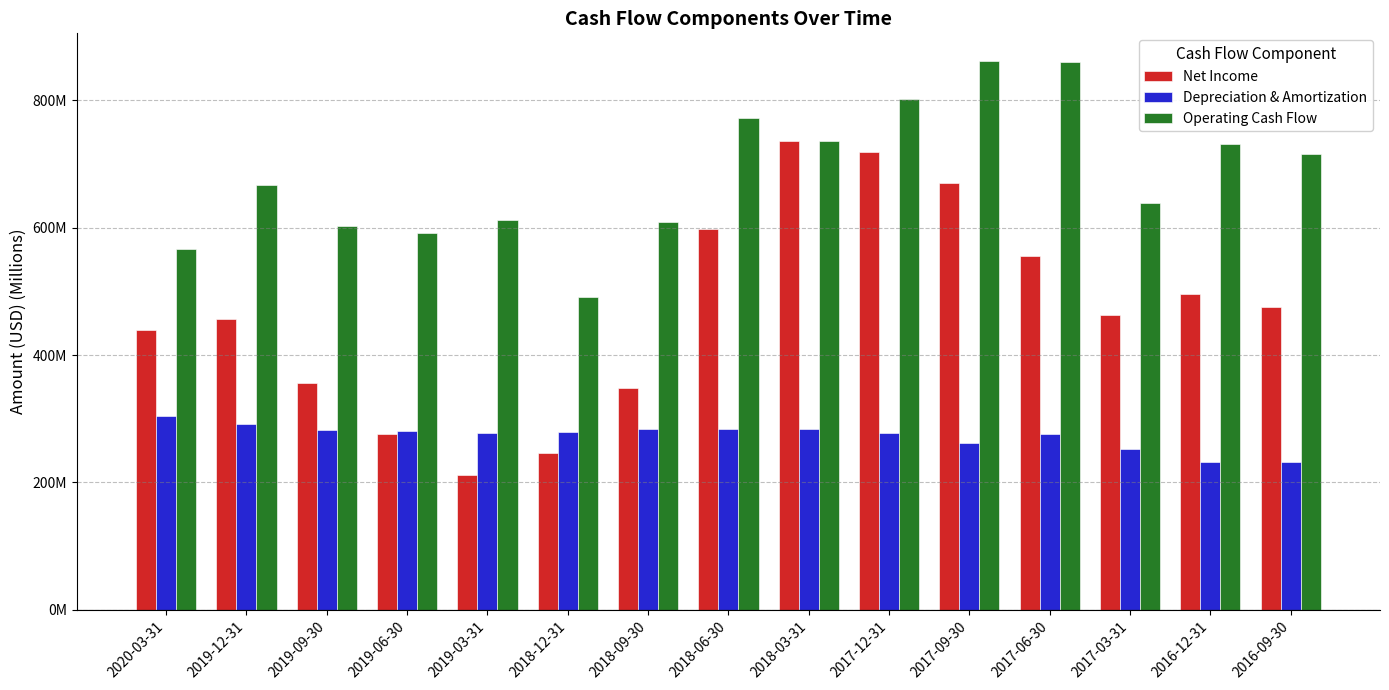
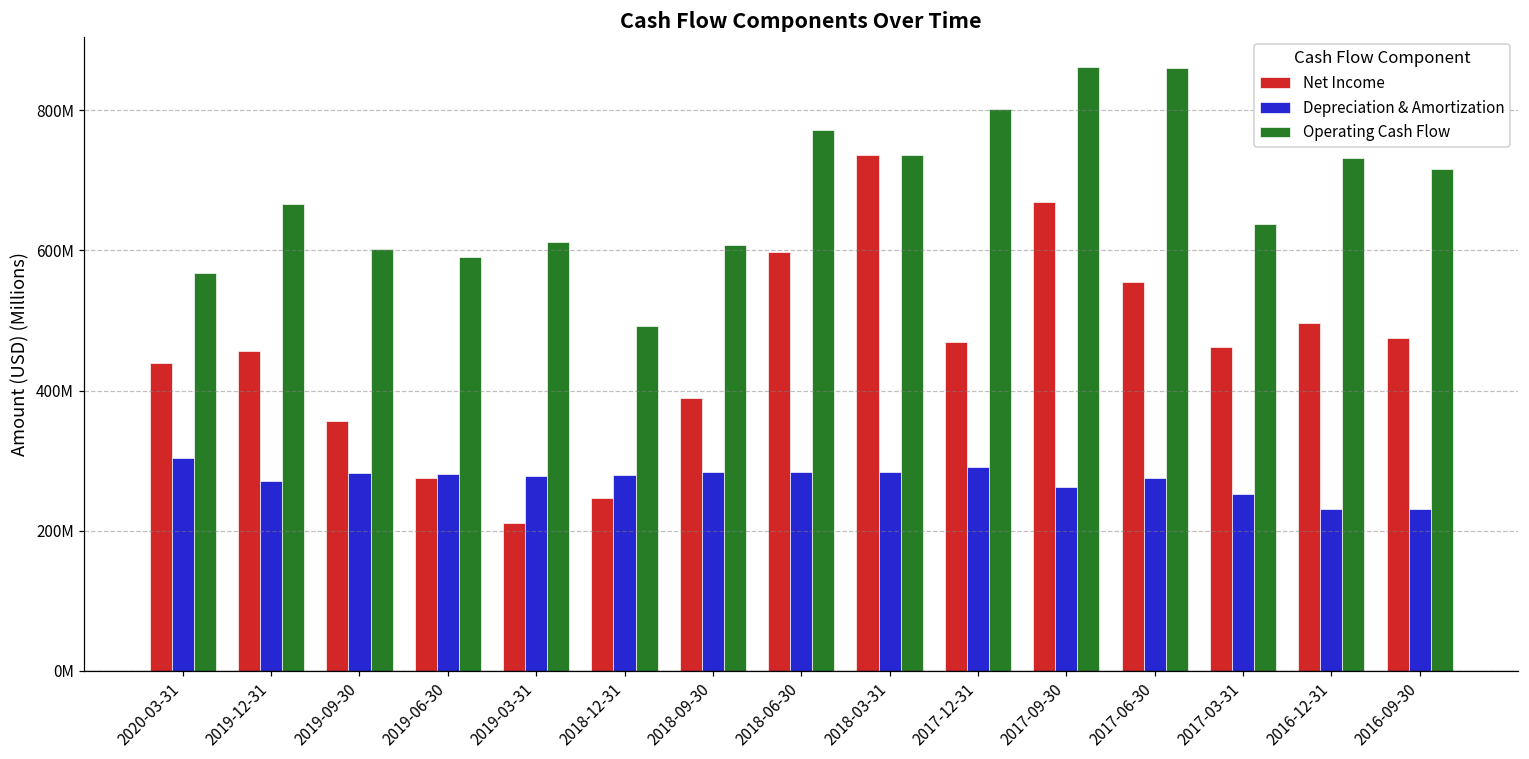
  {
    "Net Income": {
      "2020-03-31": 440000000,
      "2019-12-31": 460000000,
      "2019-09-30": 360000000,
      "2019-06-30": 280000000,
      "2019-03-31": 210000000,
      "2018-12-31": 250000000,
-     "2018-09-30": 350000000,
+     "2018-09-30": 390000000,
      "2018-06-30": 600000000,
      "2018-03-31": 740000000,
-     "2017-12-31": 720000000,
+     "2017-12-31": 470000000,
      "2017-09-30": 670000000,
      "2017-06-30": 550000000,
      "2017-03-31": 460000000,
      "2016-12-31": 500000000,
      "2016-09-30": 470000000
    },
    "Depreciation & Amortization": {
      "2020-03-31": 300000000,
-     "2019-12-31": 290000000,
+     "2019-12-31": 270000000,
      "2019-09-30": 280000000,
      "2019-06-30": 280000000,
      "2019-03-31": 280000000,
      "2018-12-31": 280000000,
      "2018-09-30": 280000000,
      "2018-06-30": 280000000,
      "2018-03-31": 280000000,
-     "2017-12-31": 280000000,
+     "2017-12-31": 290000000,
      "2017-09-30": 260000000,
      "2017-06-30": 280000000,
      "2017-03-31": 250000000,
      "2016-12-31": 230000000,
      "2016-09-30": 230000000
    },
    "Operating Cash Flow": {
      "2020-03-31": 570000000,
      "2019-12-31": 670000000,
      "2019-09-30": 600000000,
      "2019-06-30": 590000000,
      "2019-03-31": 610000000,
      "2018-12-31": 490000000,
      "2018-09-30": 610000000,
      "2018-06-30": 770000000,
      "2018-03-31": 740000000,
      "2017-12-31": 800000000,
      "2017-09-30": 860000000,
      "2017-06-30": 860000000,
      "2017-03-31": 640000000,
      "2016-12-31": 730000000,
      "2016-09-30": 720000000
    }
  }
